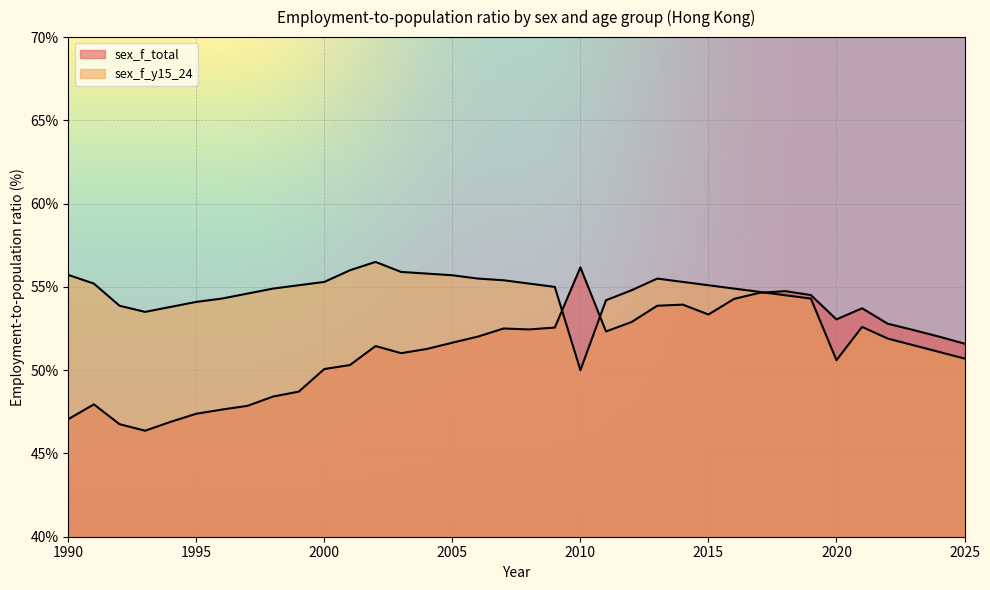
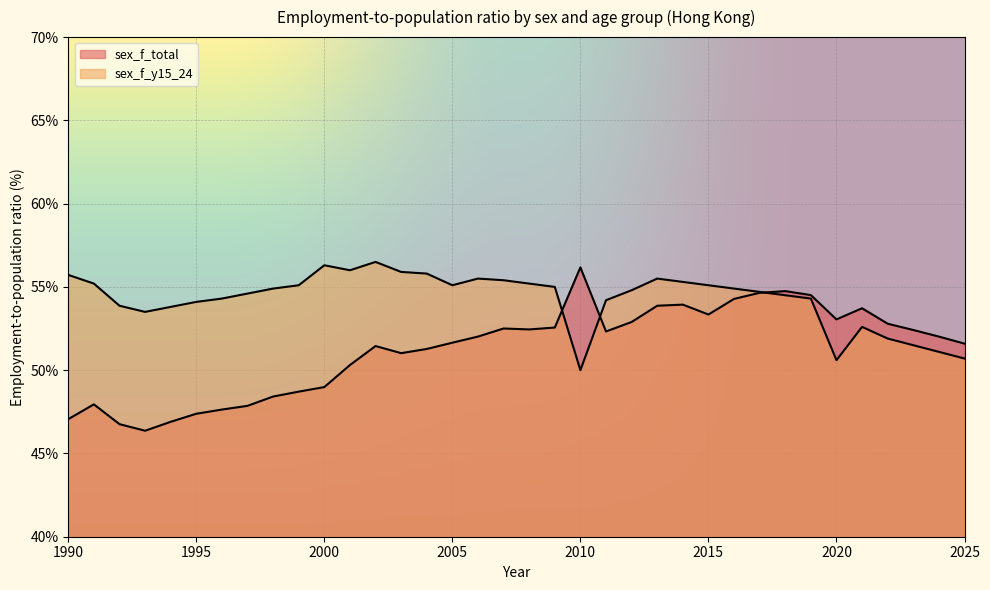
  {
    "sex_f_total": {
      "1990": "47.1%",
      "1995": "47.4%",
-     "2000": "50.1%",
+     "2000": "49.0%",
      "2005": "51.7%",
      "2010": "56.2%",
      "2015": "53.3%",
      "2020": "53.0%",
      "2025": "51.6%"
    },
    "sex_f_y15_24": {
      "1990": "55.7%",
      "1995": "54.1%",
-     "2000": "55.3%",
-     "2005": "55.7%",
+     "2000": "56.3%",
+     "2005": "55.1%",
      "2010": "50.0%",
      "2015": "55.1%",
      "2020": "50.6%",
      "2025": "50.7%"
    }
  }
